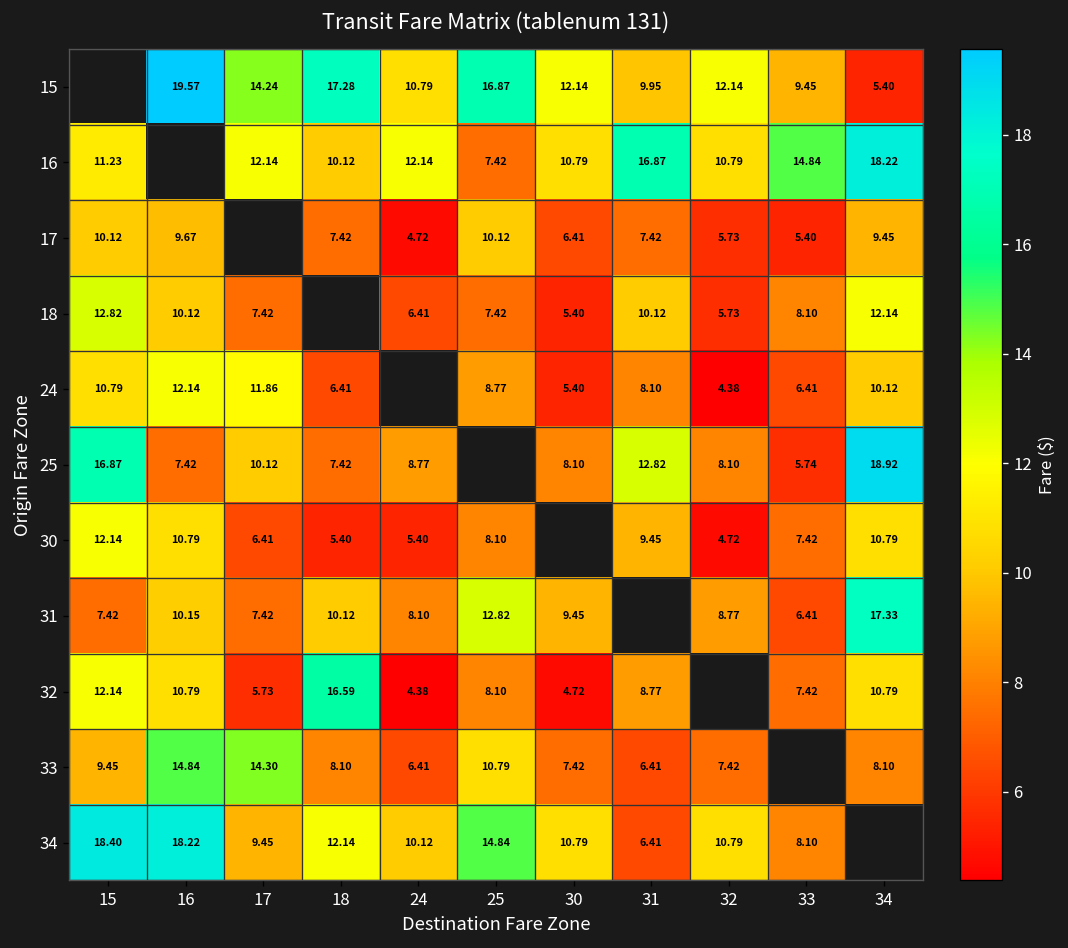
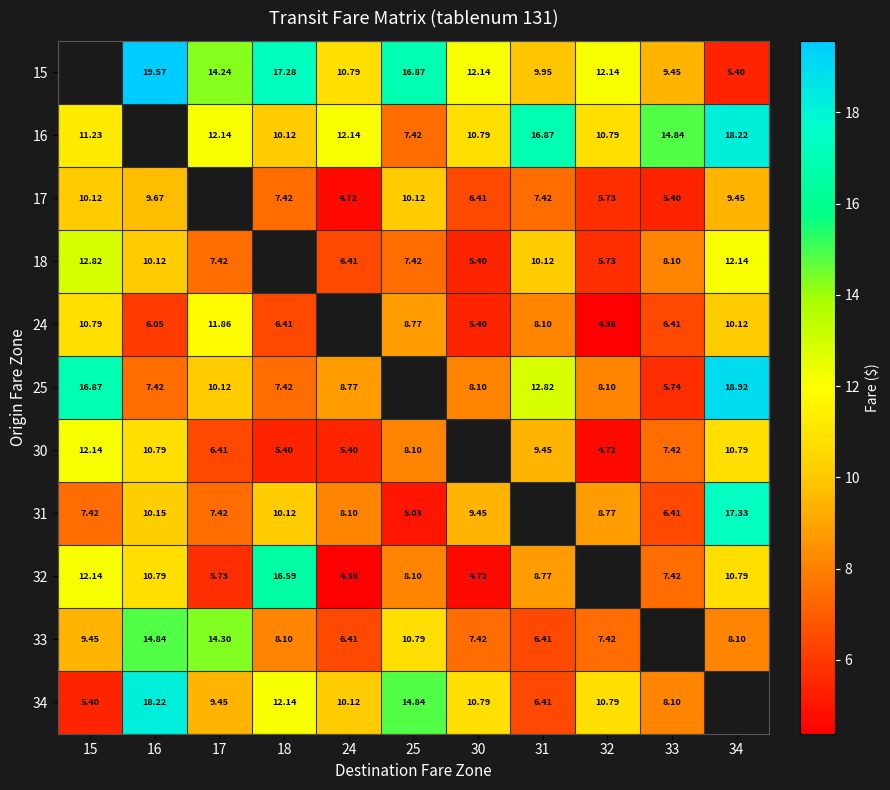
  {
    "15": {
      "16": 19.57,
      "17": 14.24,
      "18": 17.28,
      "24": 10.79,
      "25": 16.87,
      "30": 12.14,
      "31": 9.95,
      "32": 12.14,
      "33": 9.45,
      "34": 5.40
    },
    "16": {
      "15": 11.23,
      "17": 12.14,
      "18": 10.12,
      "24": 12.14,
      "25": 7.42,
      "30": 10.79,
      "31": 16.87,
      "32": 10.79,
      "33": 14.84,
      "34": 18.22
    },
    "17": {
      "15": 10.12,
      "16": 9.67,
      "18": 7.42,
      "24": 4.72,
      "25": 10.12,
      "30": 6.41,
      "31": 7.42,
      "32": 5.73,
      "33": 5.40,
      "34": 9.45
    },
    "18": {
      "15": 12.82,
      "16": 10.12,
      "17": 7.42,
      "24": 6.41,
      "25": 7.42,
      "30": 5.40,
      "31": 10.12,
      "32": 5.73,
      "33": 8.10,
      "34": 12.14
    },
    "24": {
      "15": 10.79,
-     "16": 12.14,
+     "16": 6.05,
      "17": 11.86,
      "18": 6.41,
      "25": 8.77,
      "30": 5.40,
      "31": 8.10,
      "32": 4.38,
      "33": 6.41,
      "34": 10.12
    },
    "25": {
      "15": 16.87,
      "16": 7.42,
      "17": 10.12,
      "18": 7.42,
      "24": 8.77,
      "30": 8.10,
      "31": 12.82,
      "32": 8.10,
      "33": 5.74,
      "34": 18.92
    },
    "30": {
      "15": 12.14,
      "16": 10.79,
      "17": 6.41,
      "18": 5.40,
      "24": 5.40,
      "25": 8.10,
      "31": 9.45,
      "32": 4.72,
      "33": 7.42,
      "34": 10.79
    },
    "31": {
      "15": 7.42,
      "16": 10.15,
      "17": 7.42,
      "18": 10.12,
      "24": 8.10,
-     "25": 12.82,
+     "25": 5.03,
      "30": 9.45,
      "32": 8.77,
      "33": 6.41,
      "34": 17.33
    },
    "32": {
      "15": 12.14,
      "16": 10.79,
      "17": 5.73,
      "18": 16.59,
      "24": 4.38,
      "25": 8.10,
      "30": 4.72,
      "31": 8.77,
      "33": 7.42,
      "34": 10.79
    },
    "33": {
      "15": 9.45,
      "16": 14.84,
      "17": 14.30,
      "18": 8.10,
      "24": 6.41,
      "25": 10.79,
      "30": 7.42,
      "31": 6.41,
      "32": 7.42,
      "34": 8.10
    },
    "34": {
-     "15": 18.40,
+     "15": 5.40,
      "16": 18.22,
      "17": 9.45,
      "18": 12.14,
      "24": 10.12,
      "25": 14.84,
      "30": 10.79,
      "31": 6.41,
      "32": 10.79,
      "33": 8.10
    }
  }
